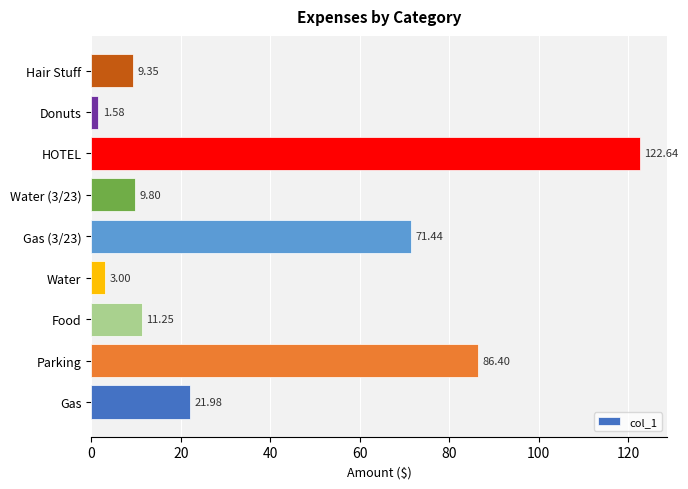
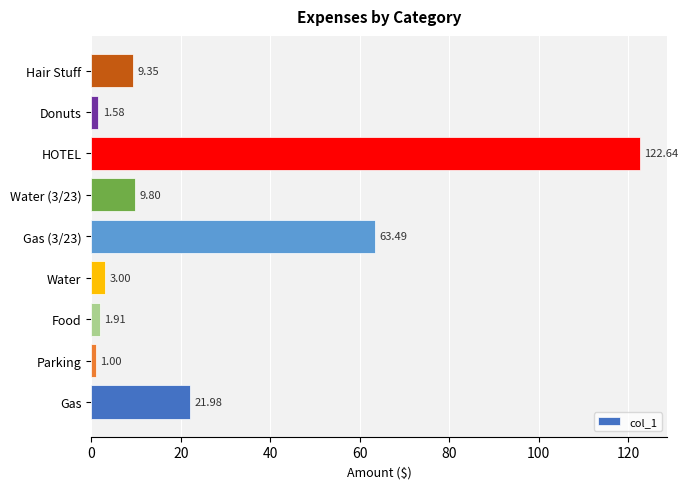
  {
    "Hair Stuff": 9.35,
    "Donuts": 1.58,
    "HOTEL": 122.64,
    "Water (3/23)": 9.80,
-   "Gas (3/23)": 71.44,
+   "Gas (3/23)": 63.49,
    "Water": 3.00,
-   "Food": 11.25,
-   "Parking": 86.40,
+   "Food": 1.91,
+   "Parking": 1.00,
    "Gas": 21.98
  }
